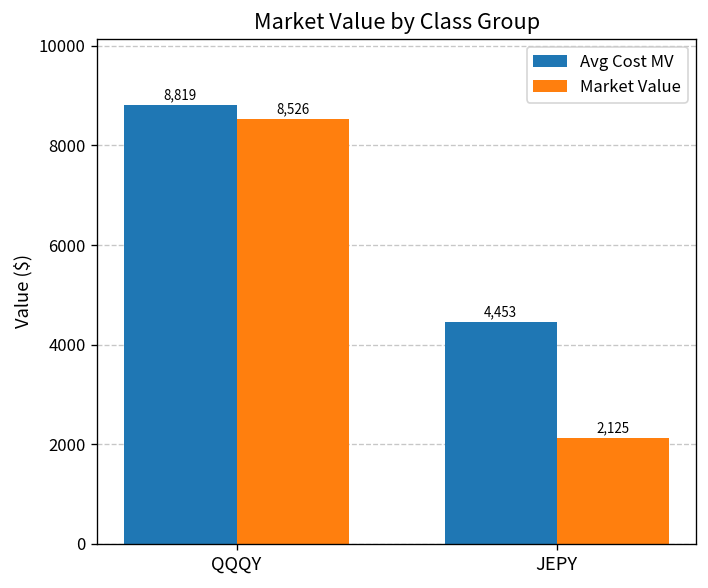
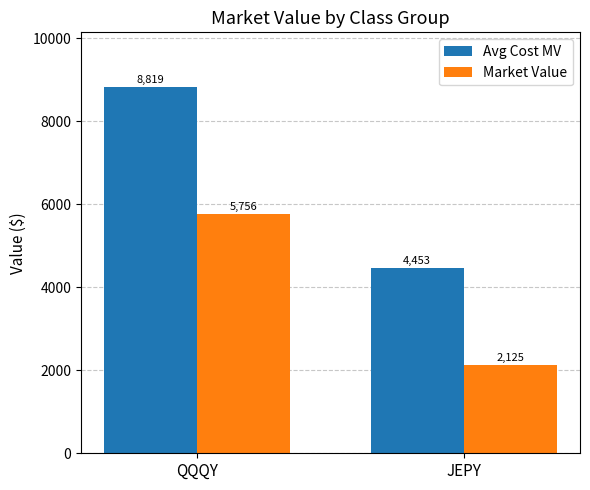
  {
    "Avg Cost MV": {
      "QQQY": "8,819",
      "JEPY": "4,453"
    },
    "Market Value": {
-     "QQQY": "8,526",
+     "QQQY": "5,756",
      "JEPY": "2,125"
    }
  }
